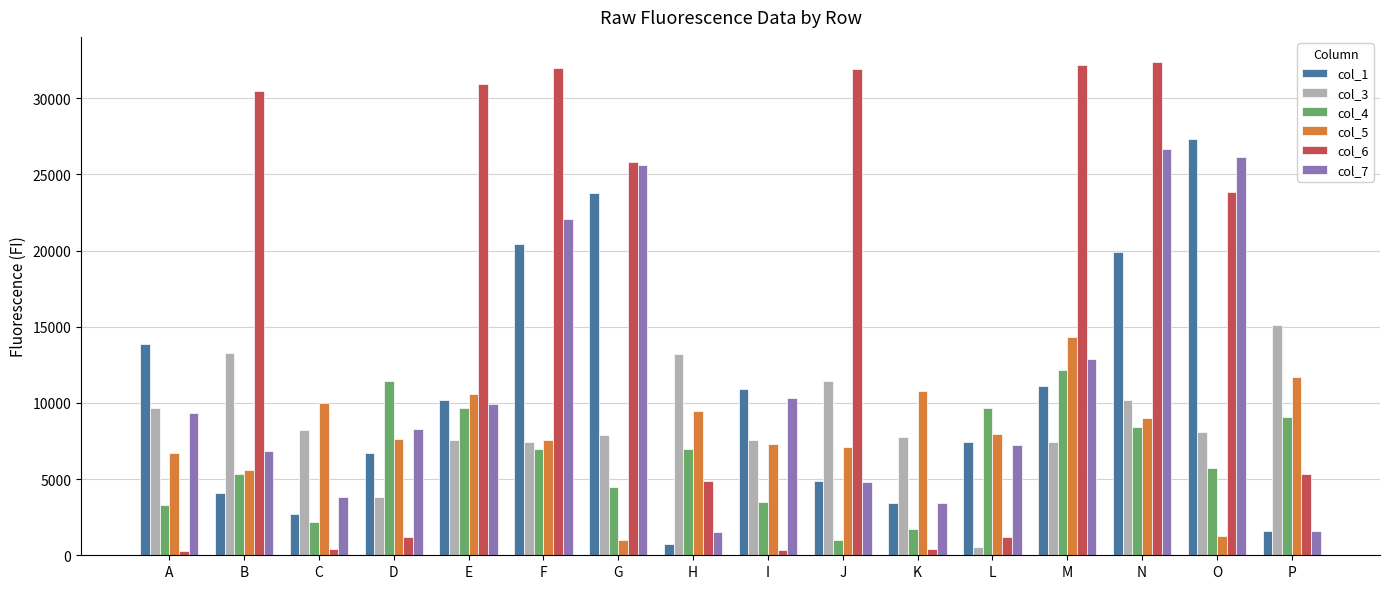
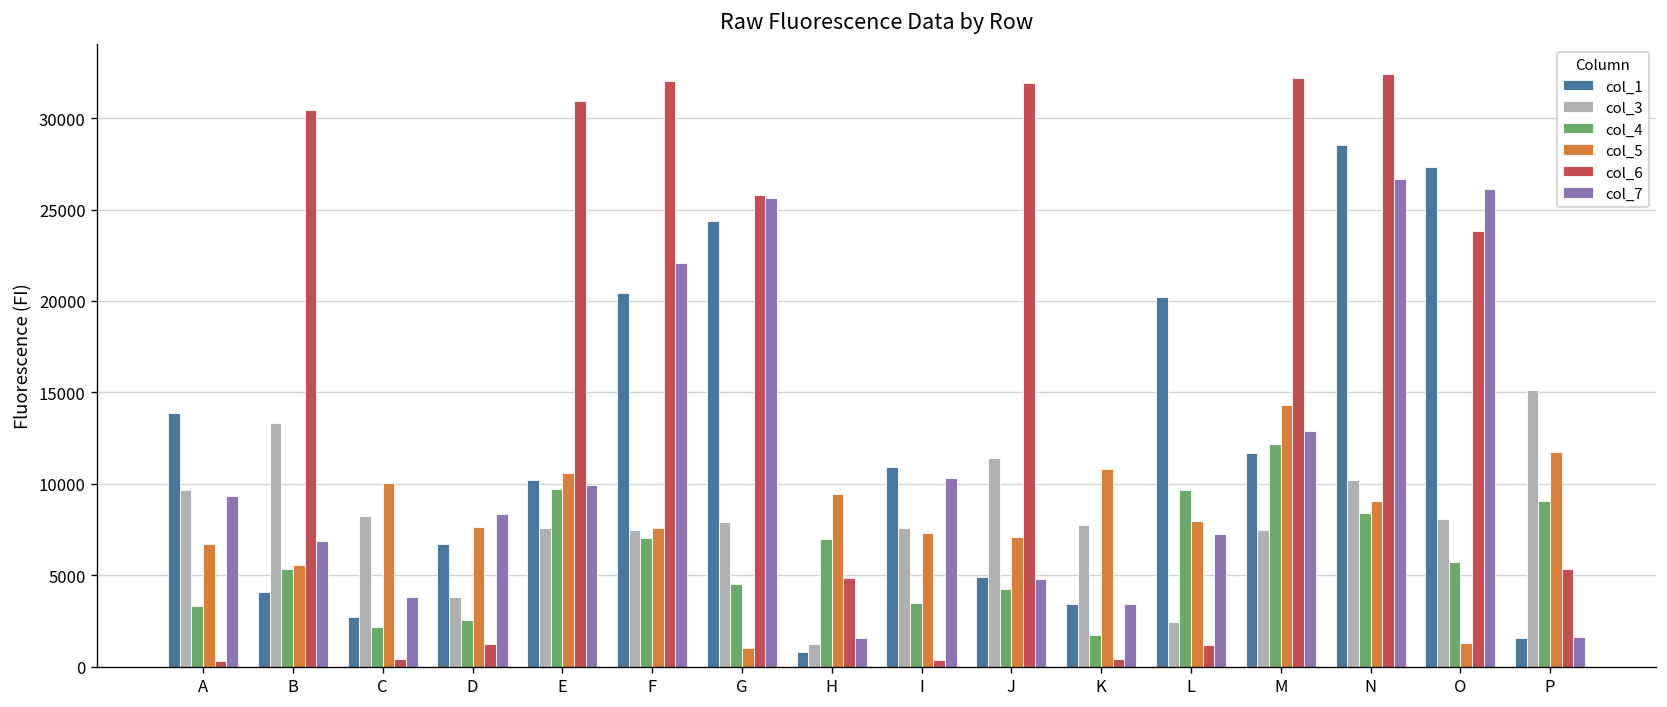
  {
    "col_1": {
      "A": 13900,
      "B": 4100,
      "C": 2700,
      "D": 6700,
      "E": 10200,
      "F": 20500,
-     "G": 23800,
+     "G": 24400,
      "H": 800,
      "I": 10900,
      "J": 4900,
      "K": 3400,
-     "L": 7400,
-     "M": 11100,
-     "N": 19900,
+     "L": 20200,
+     "M": 11700,
+     "N": 28500,
      "O": 27400,
      "P": 1600
    },
    "col_3": {
      "A": 9600,
      "B": 13300,
      "C": 8300,
      "D": 3800,
      "E": 7600,
      "F": 7500,
      "G": 7900,
-     "H": 13200,
+     "H": 1200,
      "I": 7600,
      "J": 11400,
      "K": 7800,
-     "L": 500,
+     "L": 2400,
      "M": 7500,
      "N": 10200,
      "O": 8100,
      "P": 15100
    },
    "col_4": {
      "A": 3300,
      "B": 5300,
      "C": 2200,
-     "D": 11400,
+     "D": 2500,
      "E": 9700,
      "F": 7000,
      "G": 4500,
      "H": 7000,
      "I": 3500,
-     "J": 1000,
+     "J": 4300,
      "K": 1700,
      "L": 9700,
      "M": 12200,
      "N": 8400,
      "O": 5700,
      "P": 9100
    },
    "col_7": {
      "A": 9400,
      "B": 6900,
      "C": 3800,
      "D": 8300,
      "E": 9900,
      "F": 22100,
      "G": 25600,
      "H": 1600,
      "I": 10300,
      "J": 4800,
      "K": 3400,
      "L": 7300,
      "M": 12900,
      "N": 26700,
      "O": 26100,
      "P": 1600
    }
  }
